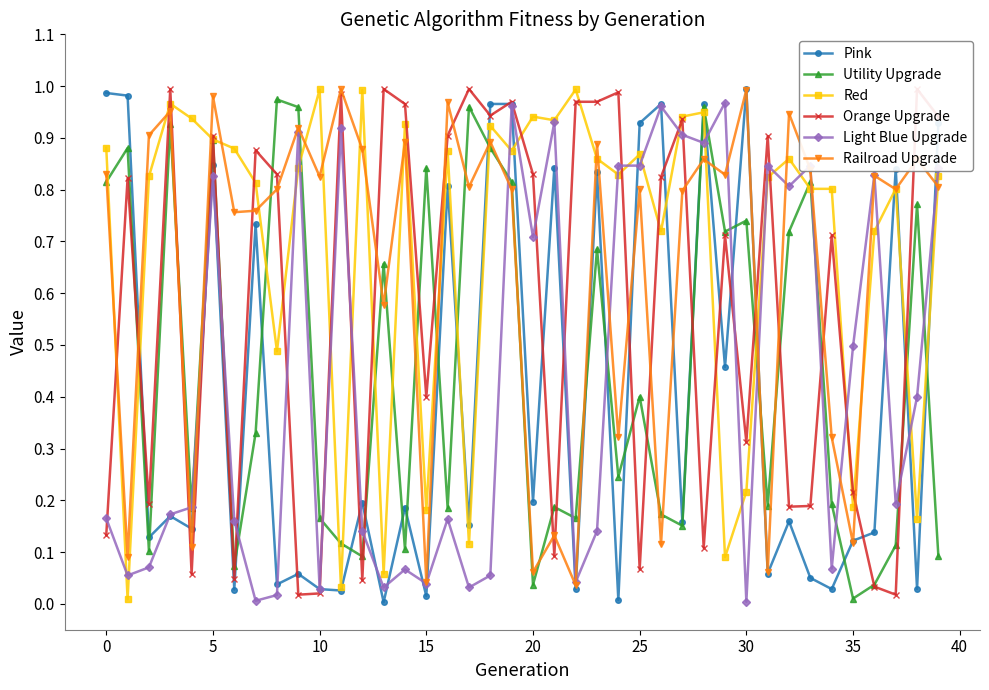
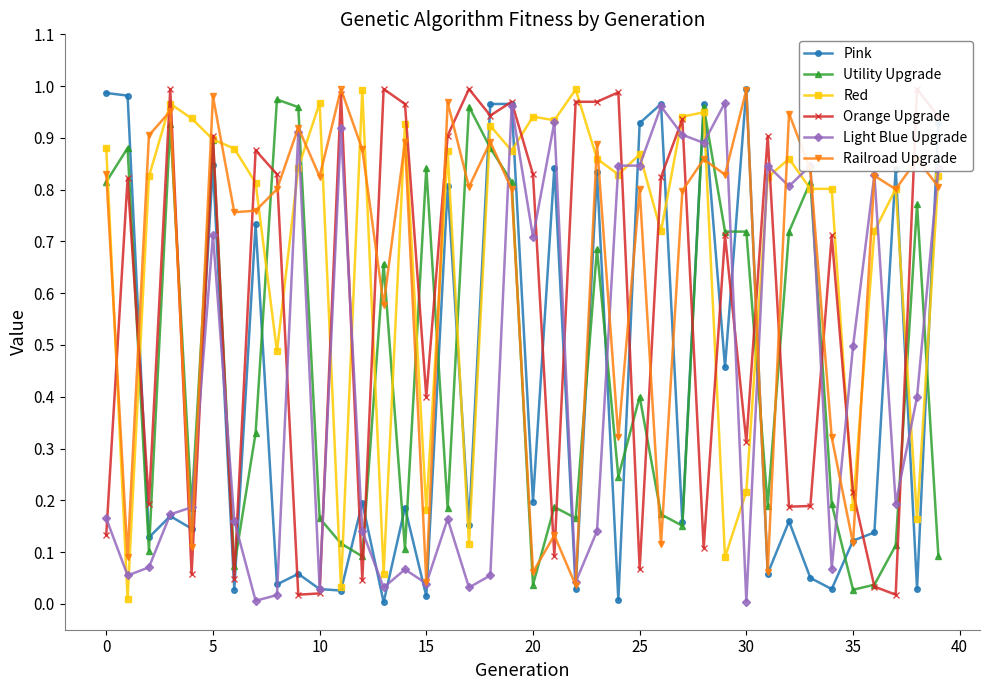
  {
    "Pink": {
      "0": 0.99,
      "5": 0.85,
      "15": 0.01,
      "20": 0.20,
      "25": 0.93,
      "35": 0.12
    },
    "Utility Upgrade": {
      "0": 0.82,
      "10": 0.17,
      "15": 0.84,
      "20": 0.04,
      "25": 0.40,
-     "30": 0.74,
-     "35": 0.01
+     "30": 0.72,
+     "35": 0.03
    },
    "Red": {
      "0": 0.88,
-     "10": 0.99,
+     "10": 0.97,
      "15": 0.18,
      "20": 0.94,
      "25": 0.87,
      "30": 0.22,
      "35": 0.19
    },
    "Orange Upgrade": {
      "0": 0.13,
      "5": 0.90,
      "10": 0.02,
      "15": 0.40,
      "20": 0.83,
      "25": 0.07,
      "30": 0.31,
      "35": 0.22
    },
    "Light Blue Upgrade": {
      "0": 0.17,
-     "5": 0.83,
+     "5": 0.71,
      "20": 0.71,
      "25": 0.85,
      "30": 0.00,
      "35": 0.50
    },
    "Railroad Upgrade": {
      "0": 0.83,
      "5": 0.98,
      "10": 0.83,
      "20": 0.06,
      "25": 0.80,
      "35": 0.12
    }
  }
